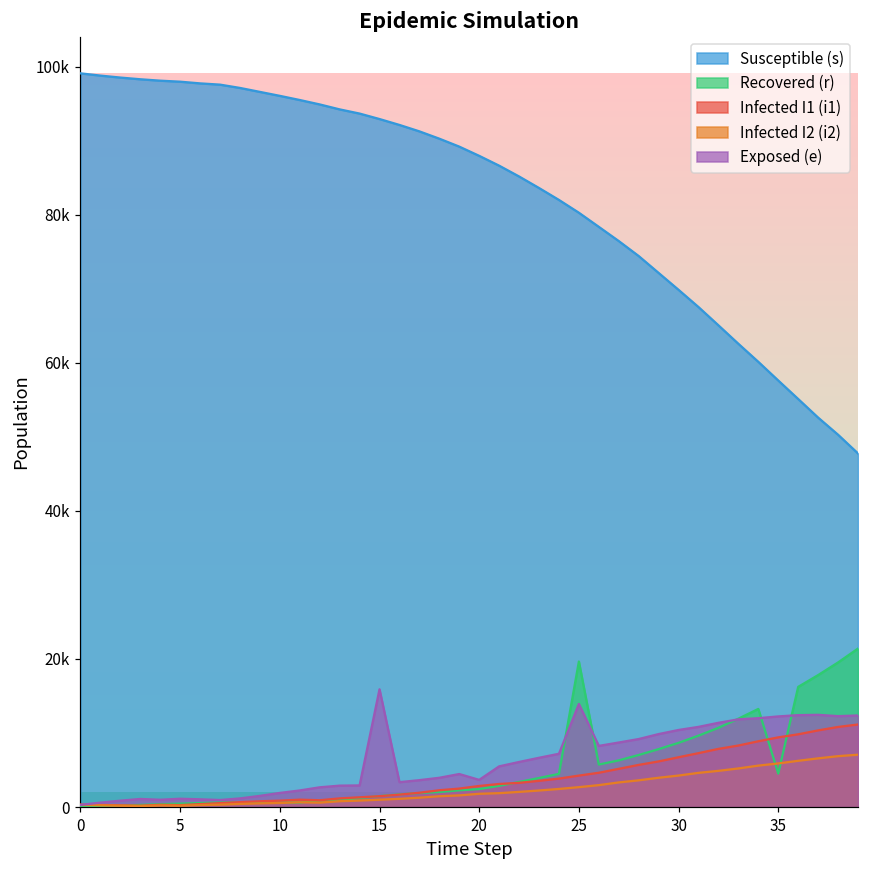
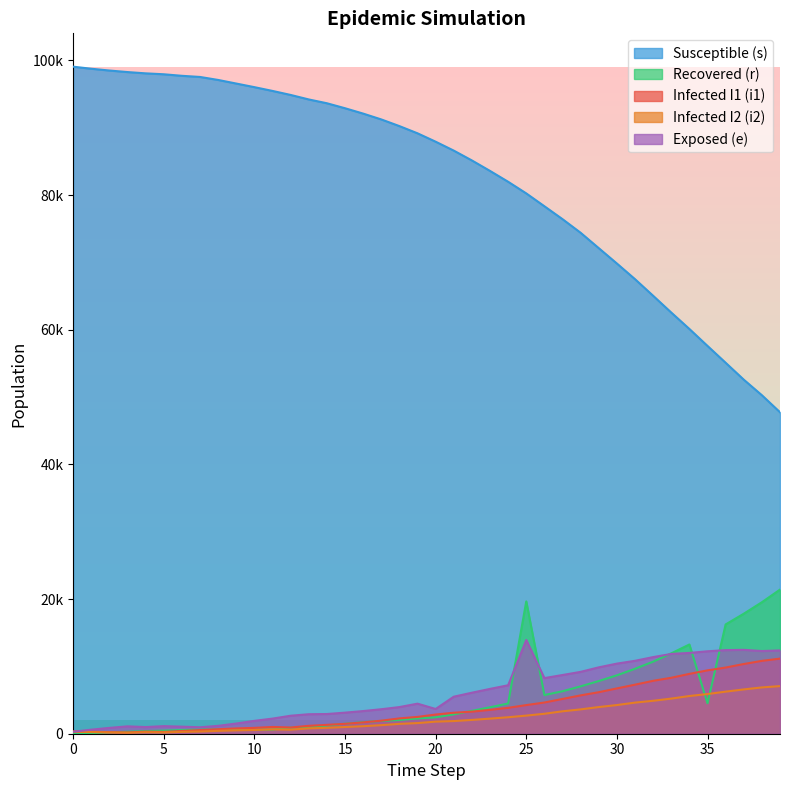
  {
    "Susceptible (s)": {
      "0": 99000,
      "5": 98000,
      "10": 96000,
      "15": 93000,
      "20": 88000,
      "25": 80000,
      "30": 70000,
      "35": 58000
    },
    "Recovered (r)": {
      "20": 2000,
      "25": 20000,
      "30": 9000,
      "35": 5000
    },
    "Exposed (e)": {
      "5": 1000,
      "10": 2000,
-     "15": 16000,
+     "15": 3000,
      "20": 4000,
      "25": 14000,
      "30": 10000,
      "35": 12000
    }
  }
